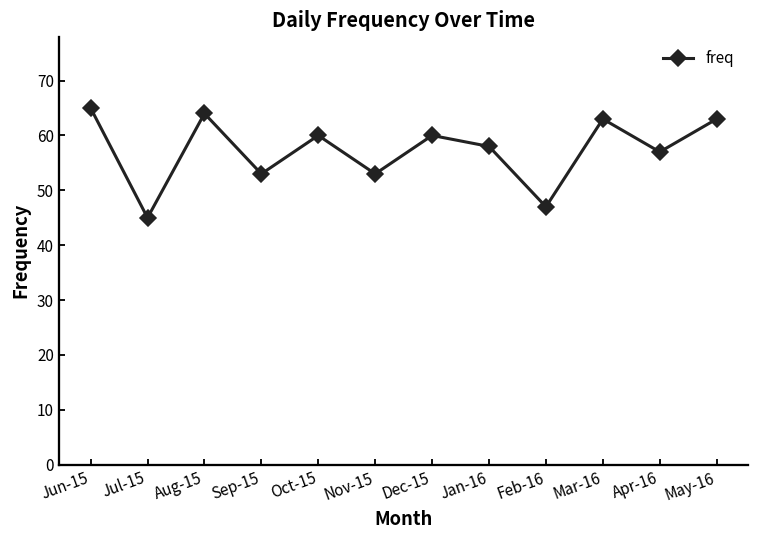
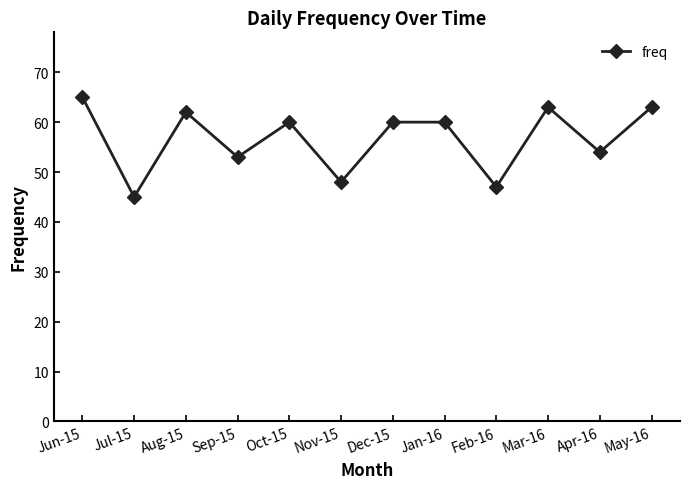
  {
    "Jun-15": 65,
    "Jul-15": 45,
-   "Aug-15": 64,
+   "Aug-15": 62,
    "Sep-15": 53,
    "Oct-15": 60,
-   "Nov-15": 53,
+   "Nov-15": 48,
    "Dec-15": 60,
-   "Jan-16": 58,
+   "Jan-16": 60,
    "Feb-16": 47,
    "Mar-16": 63,
-   "Apr-16": 57,
+   "Apr-16": 54,
    "May-16": 63
  }
